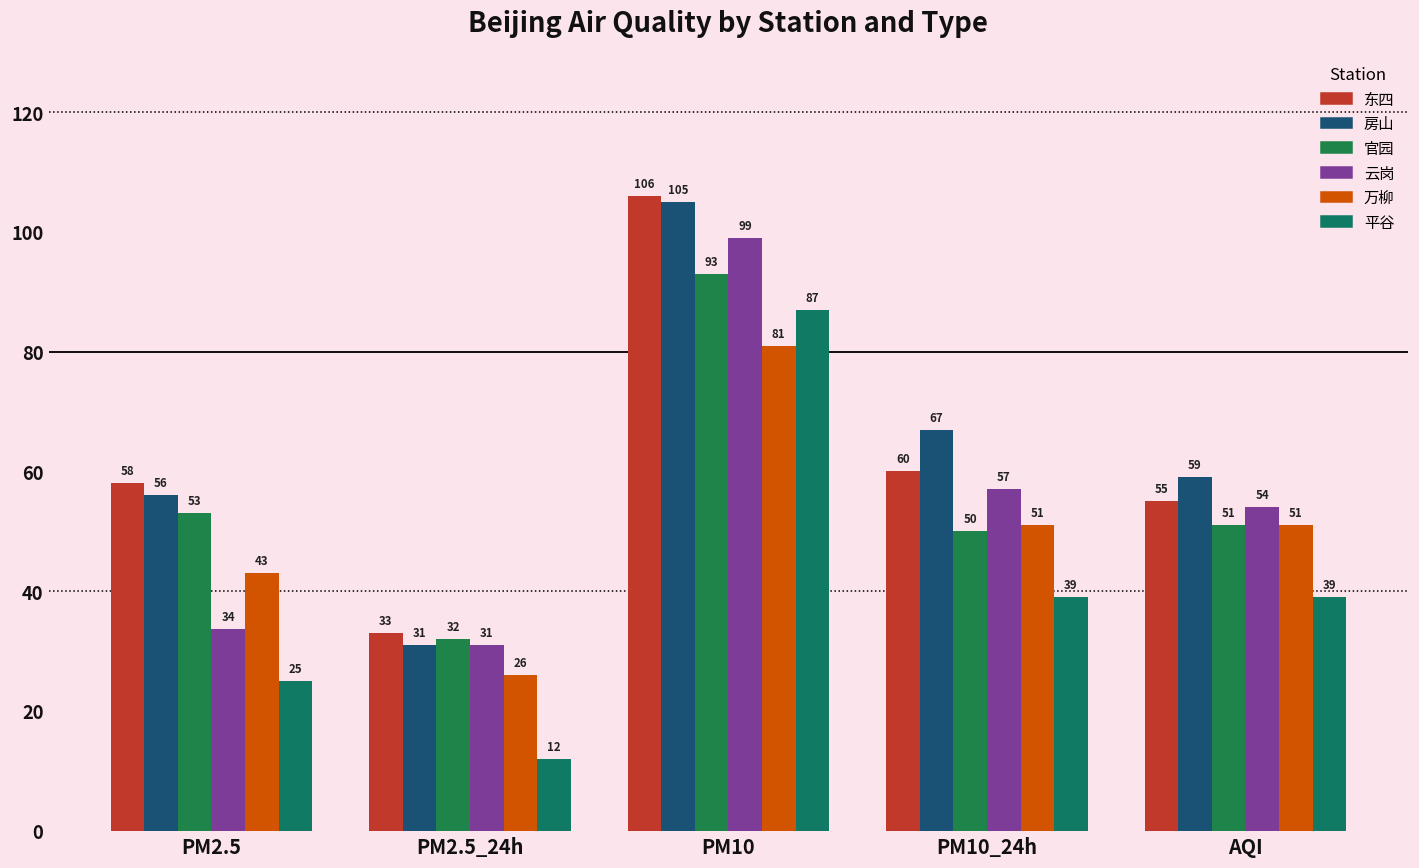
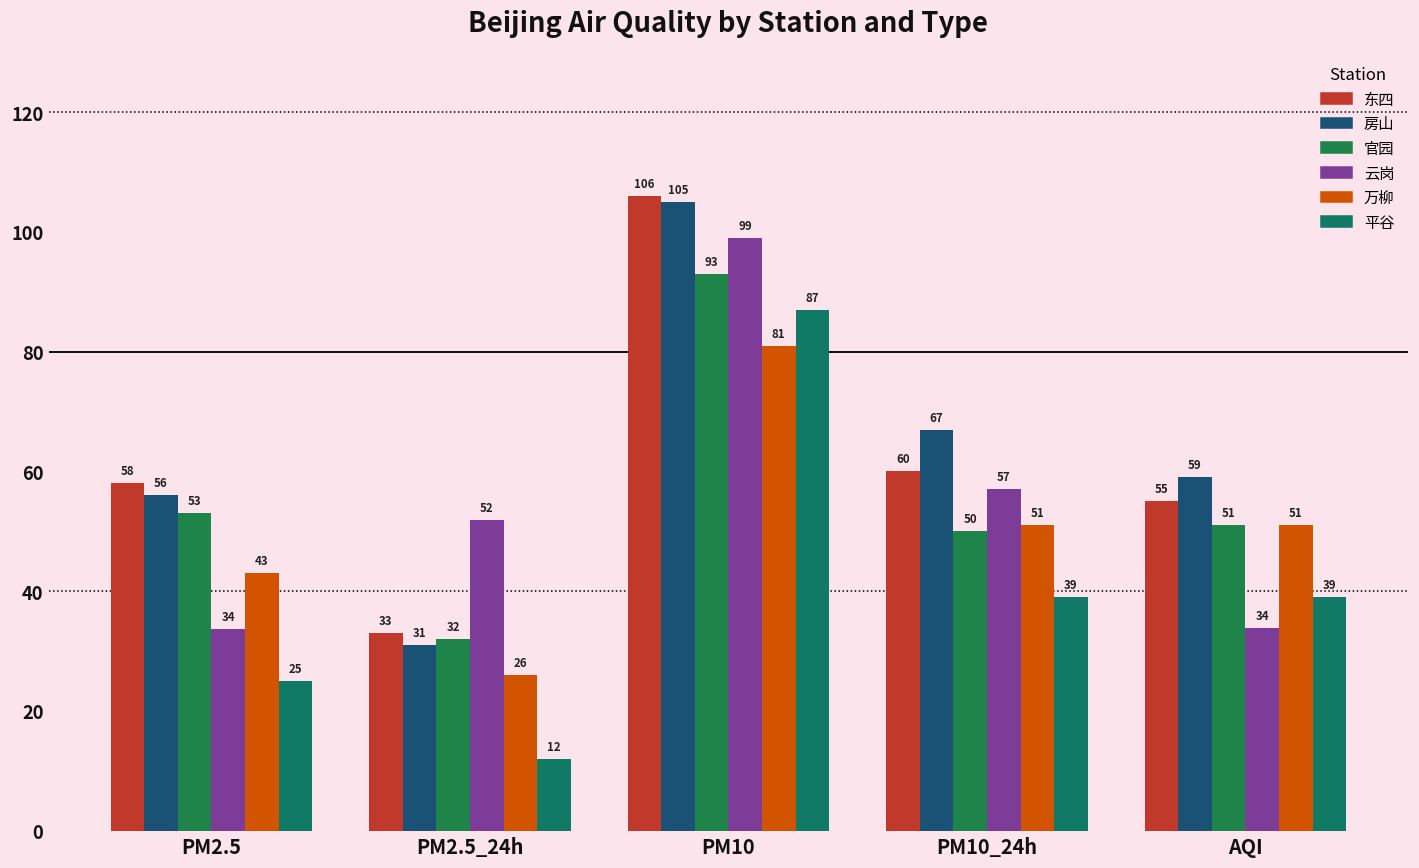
  {
    "云岗": {
      "PM2.5": 34,
-     "PM2.5_24h": 31,
+     "PM2.5_24h": 52,
      "PM10": 99,
      "PM10_24h": 57,
-     "AQI": 54
+     "AQI": 34
    }
  }
